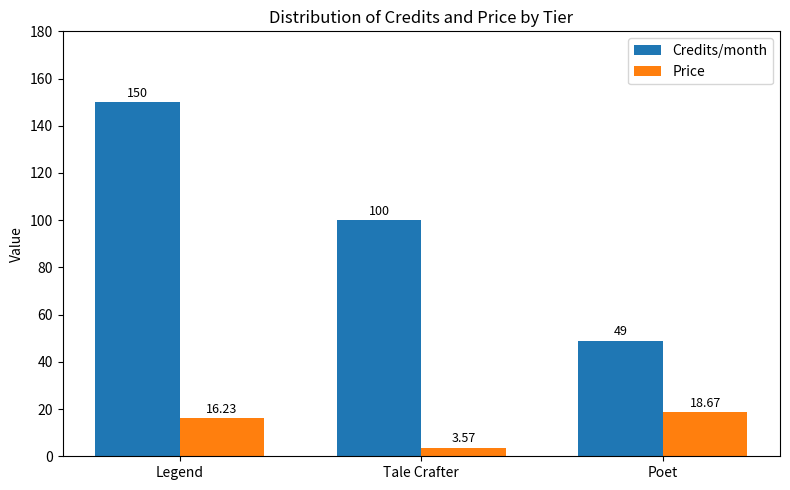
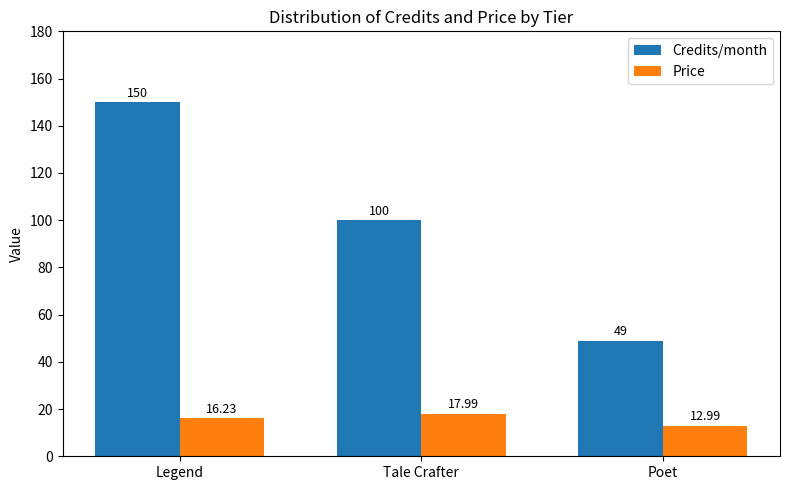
  {
    "Credits/month": {
      "Legend": 150,
      "Tale Crafter": 100,
      "Poet": 49
    },
    "Price": {
      "Legend": 16.23,
-     "Tale Crafter": 3.57,
-     "Poet": 18.67
+     "Tale Crafter": 17.99,
+     "Poet": 12.99
    }
  }
